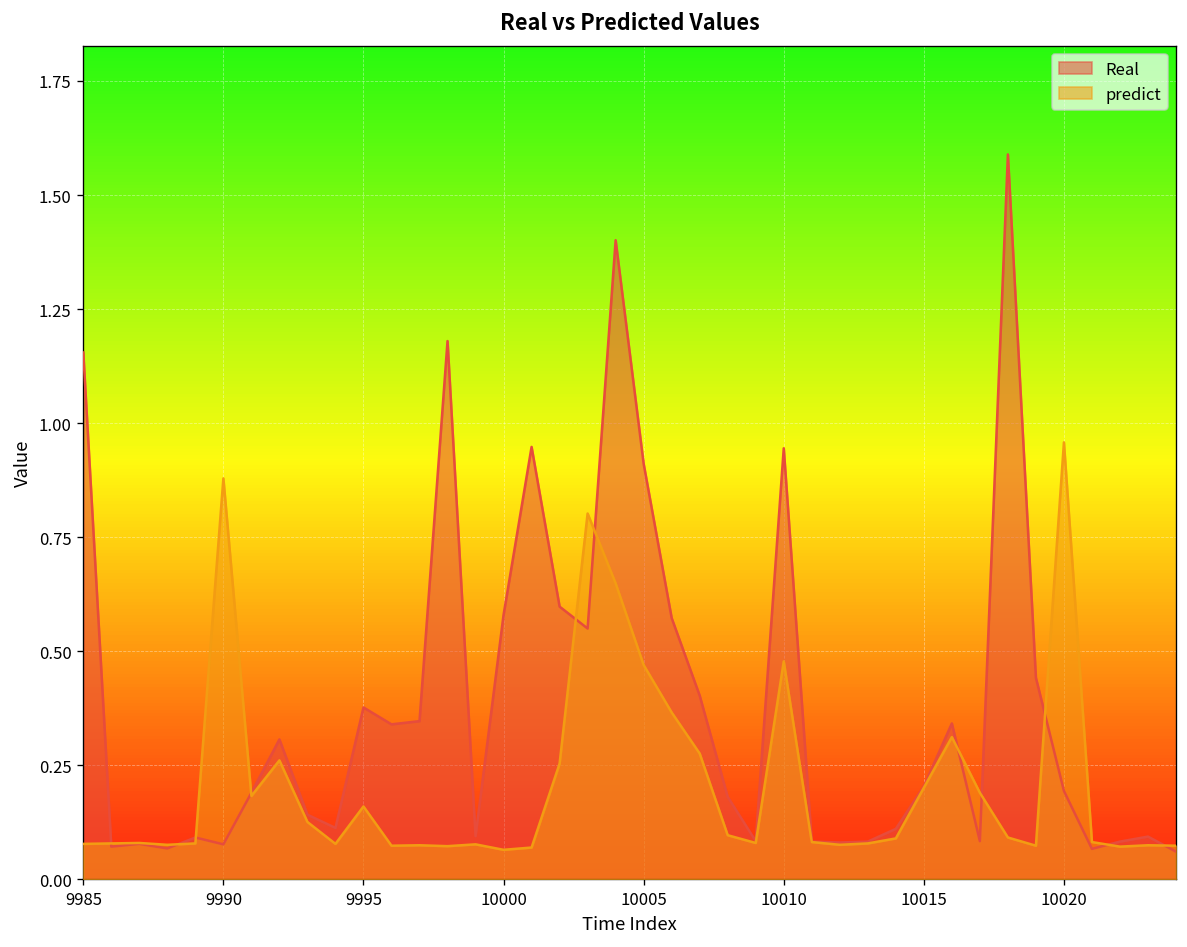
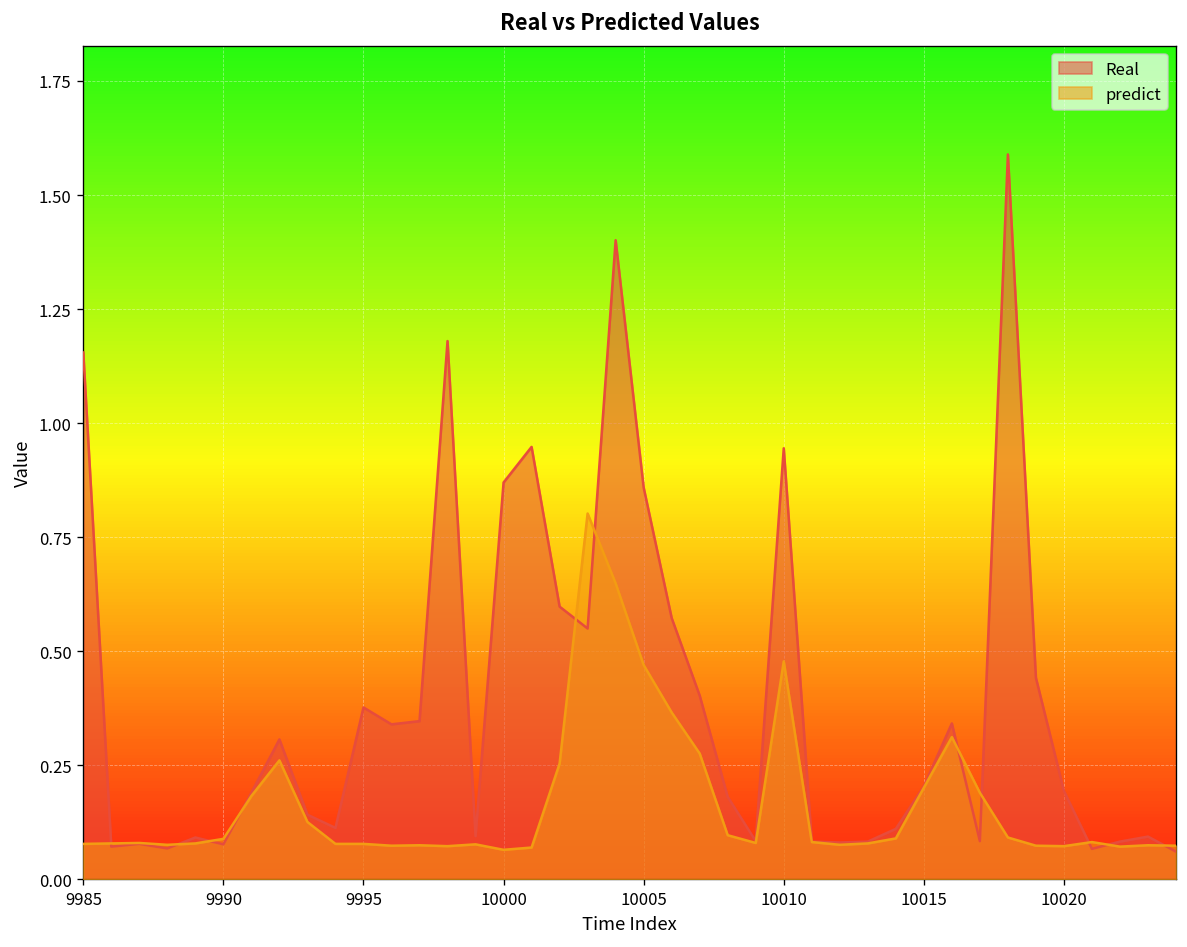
  {
    "Real": {
      "9985": 1.16,
      "9990": 0.08,
      "9995": 0.38,
-     "10000": 0.58,
-     "10005": 0.91,
+     "10000": 0.87,
+     "10005": 0.86,
      "10010": 0.95,
      "10020": 0.19
    },
    "predict": {
      "9985": 0.08,
-     "9990": 0.88,
-     "9995": 0.16,
+     "9990": 0.09,
+     "9995": 0.08,
      "10000": 0.07,
      "10005": 0.47,
      "10010": 0.48,
-     "10020": 0.96
+     "10020": 0.07
    }
  }
